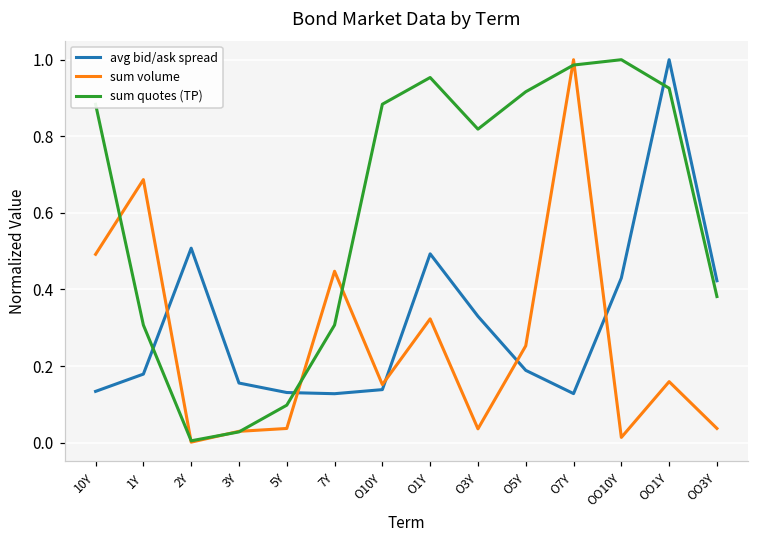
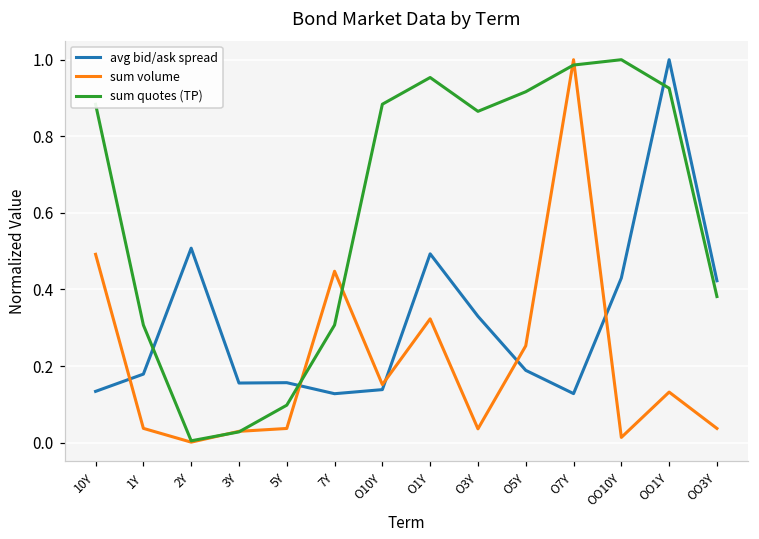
  {
    "avg bid/ask spread": {
      "10Y": 0.13,
      "1Y": 0.18,
      "2Y": 0.51,
      "3Y": 0.16,
-     "5Y": 0.13,
+     "5Y": 0.16,
      "7Y": 0.13,
      "O10Y": 0.14,
      "O1Y": 0.49,
      "O3Y": 0.33,
      "O5Y": 0.19,
      "O7Y": 0.13,
      "OO10Y": 0.43,
      "OO1Y": 1.00,
      "OO3Y": 0.42
    },
    "sum volume": {
      "10Y": 0.49,
-     "1Y": 0.69,
+     "1Y": 0.04,
      "5Y": 0.04,
      "7Y": 0.45,
      "O10Y": 0.15,
      "O1Y": 0.32,
      "O3Y": 0.04,
      "O5Y": 0.25,
      "O7Y": 1.00,
      "OO10Y": 0.01,
-     "OO1Y": 0.16,
+     "OO1Y": 0.13,
      "OO3Y": 0.04
    },
    "sum quotes (TP)": {
      "10Y": 0.88,
      "1Y": 0.31,
      "5Y": 0.10,
      "7Y": 0.31,
      "O10Y": 0.88,
      "O1Y": 0.95,
-     "O3Y": 0.82,
+     "O3Y": 0.87,
      "O5Y": 0.92,
      "O7Y": 0.99,
      "OO10Y": 1.00,
      "OO1Y": 0.93,
      "OO3Y": 0.38
    }
  }
